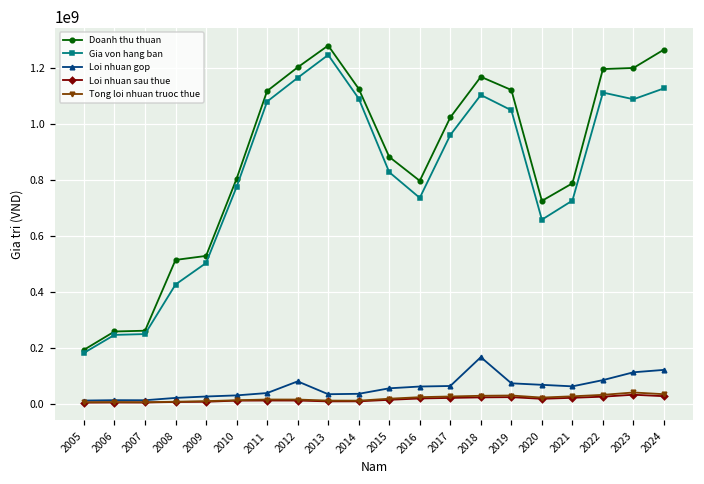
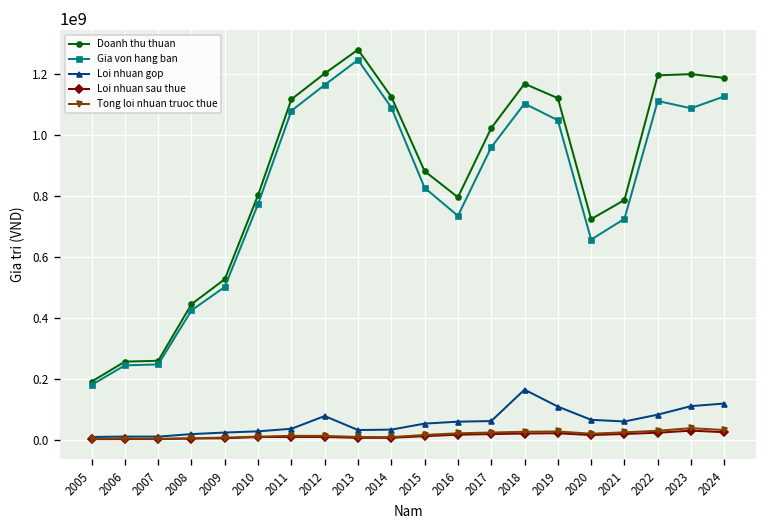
  {
    "Doanh thu thuan": {
      "2005": 190000000,
      "2006": 260000000,
      "2007": 260000000,
-     "2008": 510000000,
+     "2008": 450000000,
      "2009": 530000000,
      "2010": 800000000,
      "2011": 1120000000,
      "2012": 1200000000,
      "2013": 1280000000,
      "2014": 1130000000,
      "2015": 880000000,
      "2016": 800000000,
      "2017": 1020000000,
      "2018": 1170000000,
      "2019": 1120000000,
      "2020": 730000000,
      "2021": 790000000,
      "2022": 1200000000,
      "2023": 1200000000,
-     "2024": 1270000000
+     "2024": 1190000000
    },
    "Gia von hang ban": {
      "2005": 180000000,
      "2006": 250000000,
      "2007": 250000000,
      "2008": 430000000,
      "2009": 500000000,
      "2010": 780000000,
      "2011": 1080000000,
      "2012": 1170000000,
      "2013": 1250000000,
      "2014": 1090000000,
      "2015": 830000000,
      "2016": 740000000,
      "2017": 960000000,
      "2018": 1100000000,
      "2019": 1050000000,
      "2020": 660000000,
      "2021": 730000000,
      "2022": 1110000000,
      "2023": 1090000000,
      "2024": 1130000000
    },
    "Loi nhuan gop": {
      "2008": 20000000,
      "2009": 30000000,
      "2010": 30000000,
      "2011": 40000000,
      "2012": 80000000,
      "2013": 30000000,
      "2014": 40000000,
      "2015": 50000000,
      "2016": 60000000,
      "2017": 60000000,
      "2018": 170000000,
-     "2019": 70000000,
+     "2019": 110000000,
      "2020": 70000000,
      "2021": 60000000,
      "2022": 80000000,
      "2023": 110000000,
      "2024": 120000000
    }
  }
